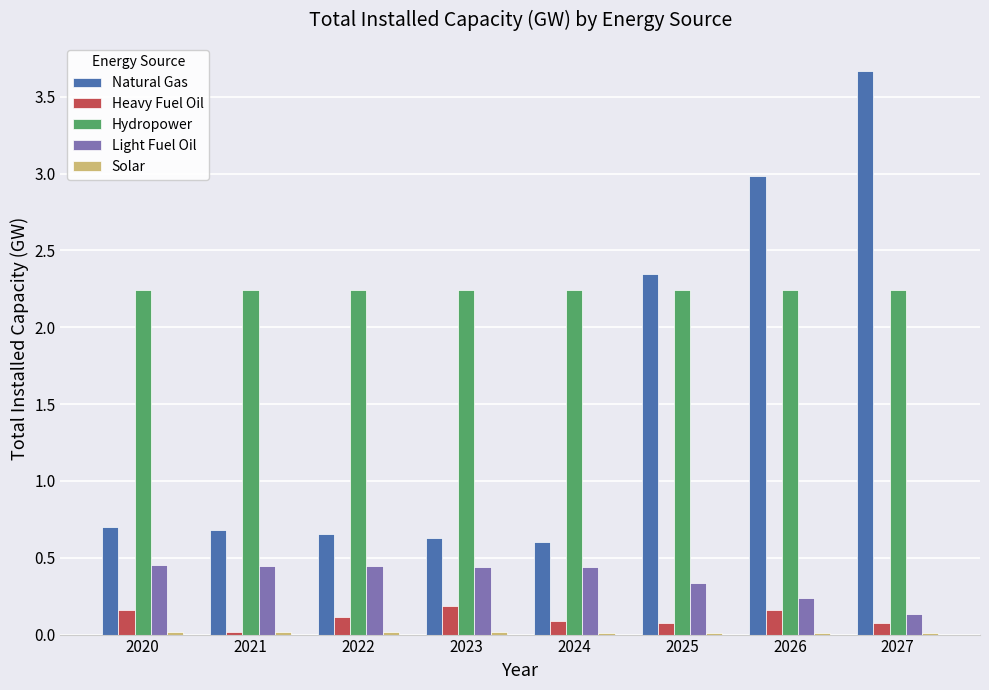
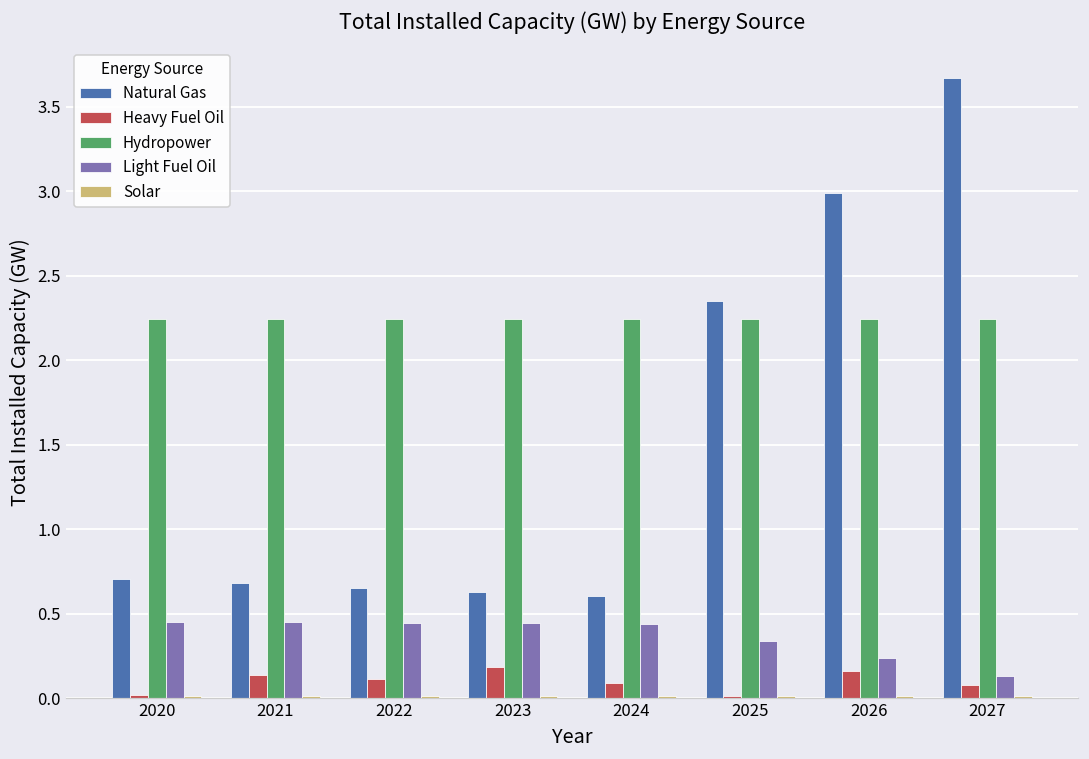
  {
    "Heavy Fuel Oil": {
-     "2020": 0.16,
-     "2021": 0.02,
+     "2020": 0.02,
+     "2021": 0.14,
      "2022": 0.11,
      "2023": 0.19,
      "2024": 0.09,
-     "2025": 0.08,
+     "2025": 0.01,
      "2026": 0.16,
      "2027": 0.08
    },
    "Hydropower": {
      "2020": 2.24,
      "2021": 2.24,
      "2022": 2.24,
      "2023": 2.24,
      "2024": 2.24,
      "2025": 2.24,
      "2026": 2.24,
      "2027": 2.24
    }
  }
